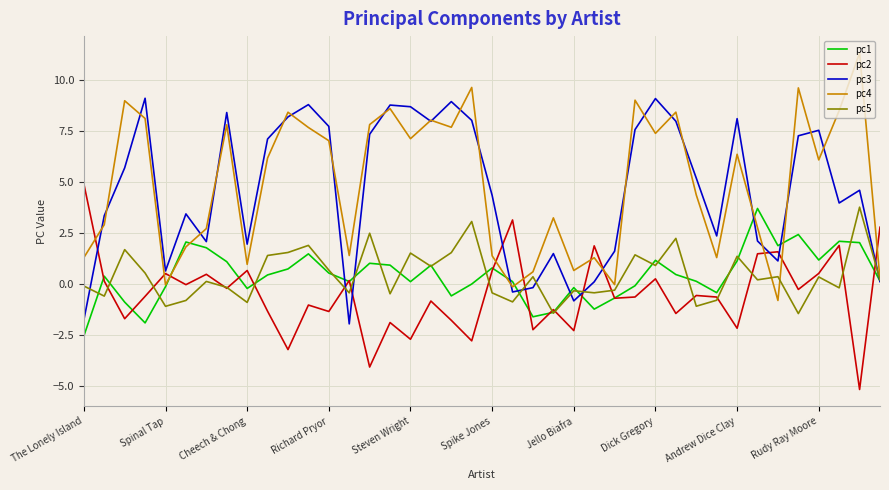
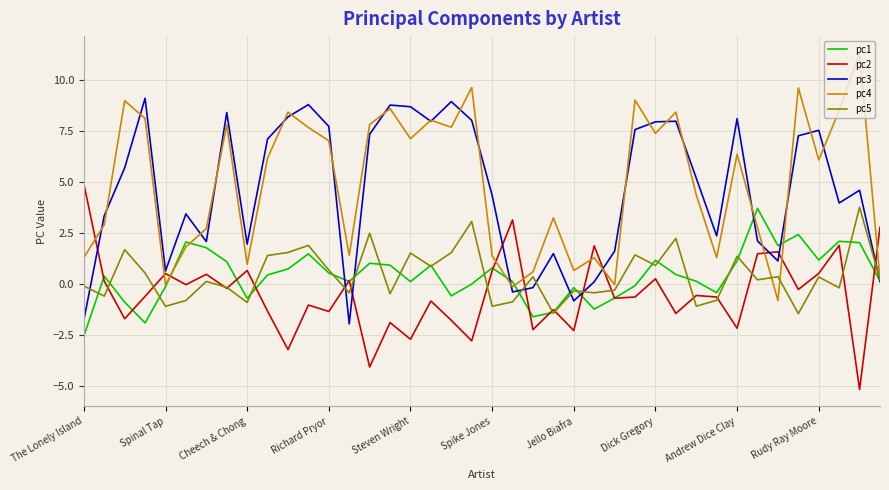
  {
    "pc1": {
      "The Lonely Island": -2.5,
-     "Cheech & Chong": -0.2,
+     "Cheech & Chong": -0.7,
      "Richard Pryor": 0.6,
      "Steven Wright": 0.1,
      "Spike Jones": 0.8,
      "Jello Biafra": -0.2,
      "Dick Gregory": 1.2,
      "Andrew Dice Clay": 1.1,
      "Rudy Ray Moore": 1.2
    },
    "pc2": {
      "The Lonely Island": 4.9,
      "Spinal Tap": 0.5,
      "Cheech & Chong": 0.7,
      "Richard Pryor": -1.3,
      "Steven Wright": -2.7,
      "Spike Jones": 0.7,
      "Jello Biafra": -2.3,
      "Dick Gregory": 0.3,
      "Andrew Dice Clay": -2.2,
      "Rudy Ray Moore": 0.5
    },
    "pc3": {
      "The Lonely Island": -1.8,
      "Spinal Tap": 0.7,
      "Cheech & Chong": 2.0,
      "Richard Pryor": 7.7,
      "Steven Wright": 8.7,
      "Spike Jones": 4.4,
      "Jello Biafra": -0.8,
-     "Dick Gregory": 9.1,
+     "Dick Gregory": 8.0,
      "Andrew Dice Clay": 8.1,
      "Rudy Ray Moore": 7.5
    },
    "pc4": {
      "The Lonely Island": 1.3,
      "Cheech & Chong": 1.0,
      "Richard Pryor": 7.0,
      "Steven Wright": 7.1,
      "Spike Jones": 1.4,
      "Jello Biafra": 0.7,
      "Dick Gregory": 7.4,
      "Andrew Dice Clay": 6.4,
      "Rudy Ray Moore": 6.1
    },
    "pc5": {
      "The Lonely Island": -0.1,
      "Spinal Tap": -1.1,
      "Cheech & Chong": -0.9,
      "Richard Pryor": 0.7,
      "Steven Wright": 1.5,
-     "Spike Jones": -0.4,
+     "Spike Jones": -1.1,
      "Jello Biafra": -0.3,
      "Dick Gregory": 0.9,
      "Andrew Dice Clay": 1.4,
      "Rudy Ray Moore": 0.4
    }
  }
